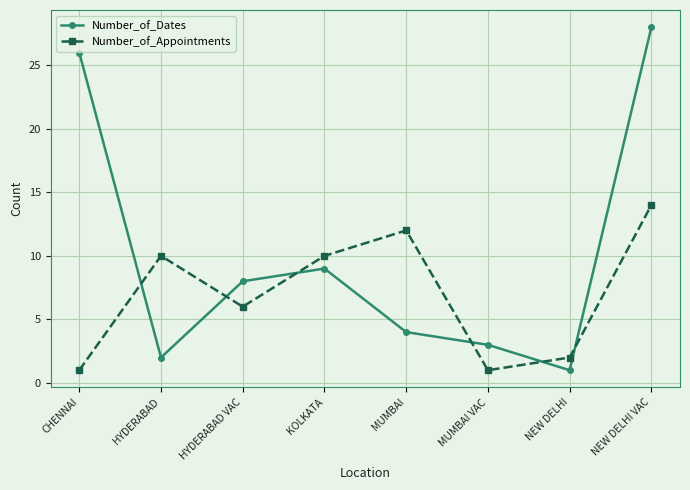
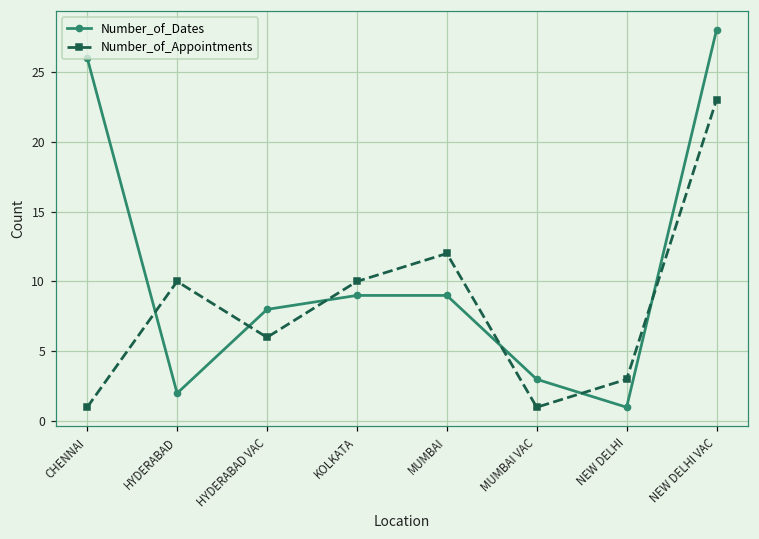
  {
    "Number_of_Dates": {
      "CHENNAI": 26,
      "HYDERABAD": 2,
      "HYDERABAD VAC": 8,
      "KOLKATA": 9,
-     "MUMBAI": 4,
+     "MUMBAI": 9,
      "MUMBAI VAC": 3,
      "NEW DELHI": 1,
      "NEW DELHI VAC": 28
    },
    "Number_of_Appointments": {
      "CHENNAI": 1,
      "HYDERABAD": 10,
      "HYDERABAD VAC": 6,
      "KOLKATA": 10,
      "MUMBAI": 12,
      "MUMBAI VAC": 1,
-     "NEW DELHI": 2,
-     "NEW DELHI VAC": 14
+     "NEW DELHI": 3,
+     "NEW DELHI VAC": 23
    }
  }
